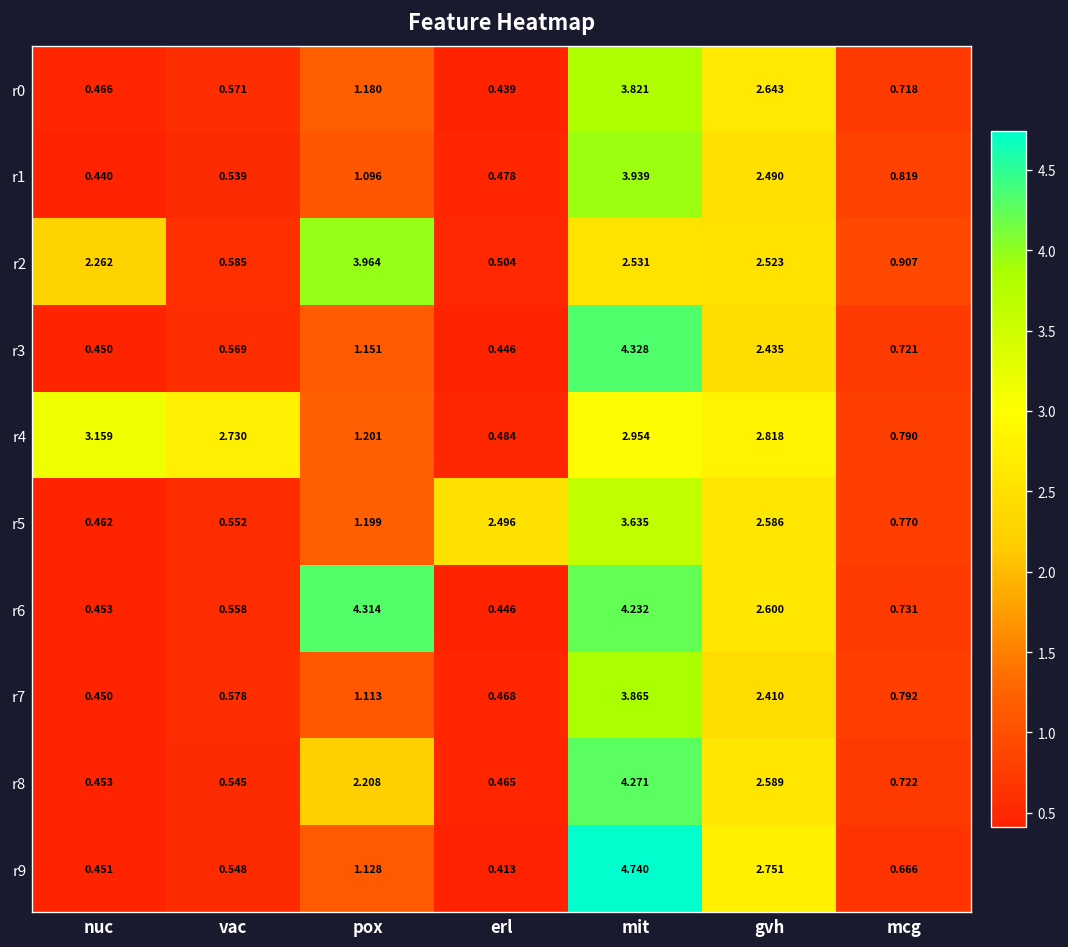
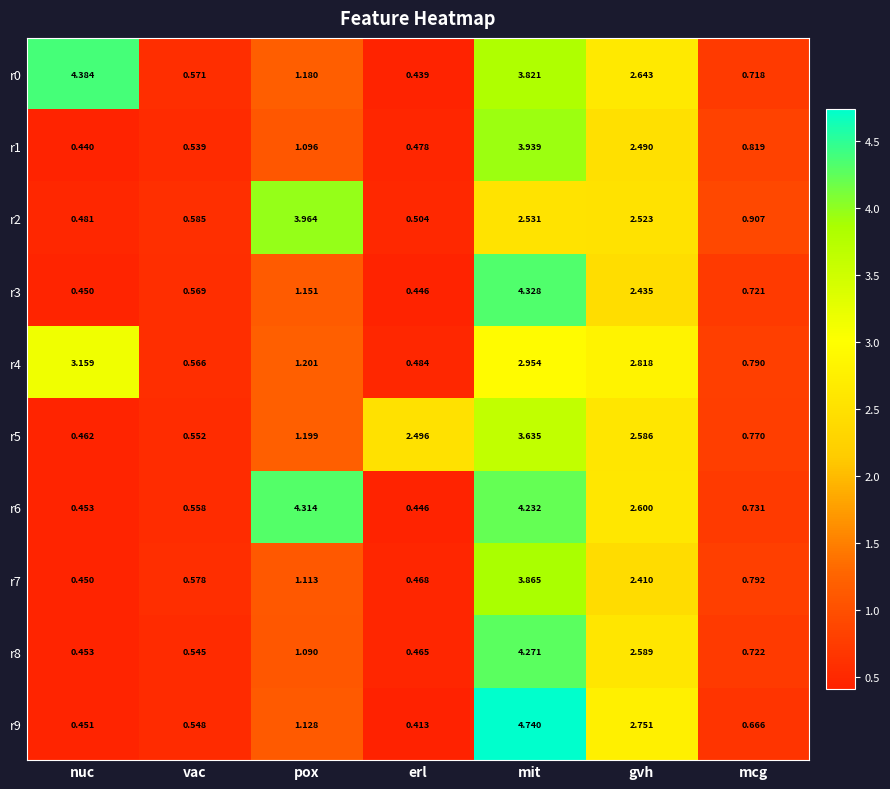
  {
    "r0": {
-     "nuc": 0.466,
+     "nuc": 4.384,
      "vac": 0.571,
      "pox": 1.180,
      "erl": 0.439,
      "mit": 3.821,
      "gvh": 2.643,
      "mcg": 0.718
    },
    "r1": {
      "nuc": 0.440,
      "vac": 0.539,
      "pox": 1.096,
      "erl": 0.478,
      "mit": 3.939,
      "gvh": 2.490,
      "mcg": 0.819
    },
    "r2": {
-     "nuc": 2.262,
+     "nuc": 0.481,
      "vac": 0.585,
      "pox": 3.964,
      "erl": 0.504,
      "mit": 2.531,
      "gvh": 2.523,
      "mcg": 0.907
    },
    "r3": {
      "nuc": 0.450,
      "vac": 0.569,
      "pox": 1.151,
      "erl": 0.446,
      "mit": 4.328,
      "gvh": 2.435,
      "mcg": 0.721
    },
    "r4": {
      "nuc": 3.159,
-     "vac": 2.730,
+     "vac": 0.566,
      "pox": 1.201,
      "erl": 0.484,
      "mit": 2.954,
      "gvh": 2.818,
      "mcg": 0.790
    },
    "r5": {
      "nuc": 0.462,
      "vac": 0.552,
      "pox": 1.199,
      "erl": 2.496,
      "mit": 3.635,
      "gvh": 2.586,
      "mcg": 0.770
    },
    "r6": {
      "nuc": 0.453,
      "vac": 0.558,
      "pox": 4.314,
      "erl": 0.446,
      "mit": 4.232,
      "gvh": 2.600,
      "mcg": 0.731
    },
    "r7": {
      "nuc": 0.450,
      "vac": 0.578,
      "pox": 1.113,
      "erl": 0.468,
      "mit": 3.865,
      "gvh": 2.410,
      "mcg": 0.792
    },
    "r8": {
      "nuc": 0.453,
      "vac": 0.545,
-     "pox": 2.208,
+     "pox": 1.090,
      "erl": 0.465,
      "mit": 4.271,
      "gvh": 2.589,
      "mcg": 0.722
    },
    "r9": {
      "nuc": 0.451,
      "vac": 0.548,
      "pox": 1.128,
      "erl": 0.413,
      "mit": 4.740,
      "gvh": 2.751,
      "mcg": 0.666
    }
  }
